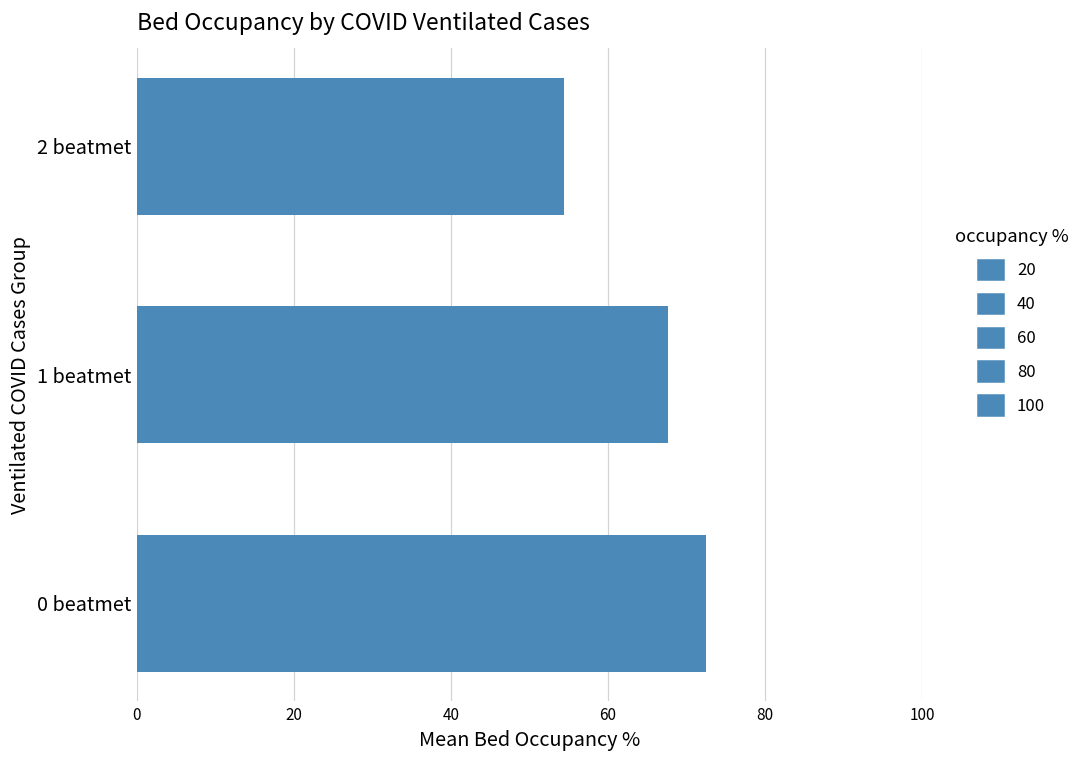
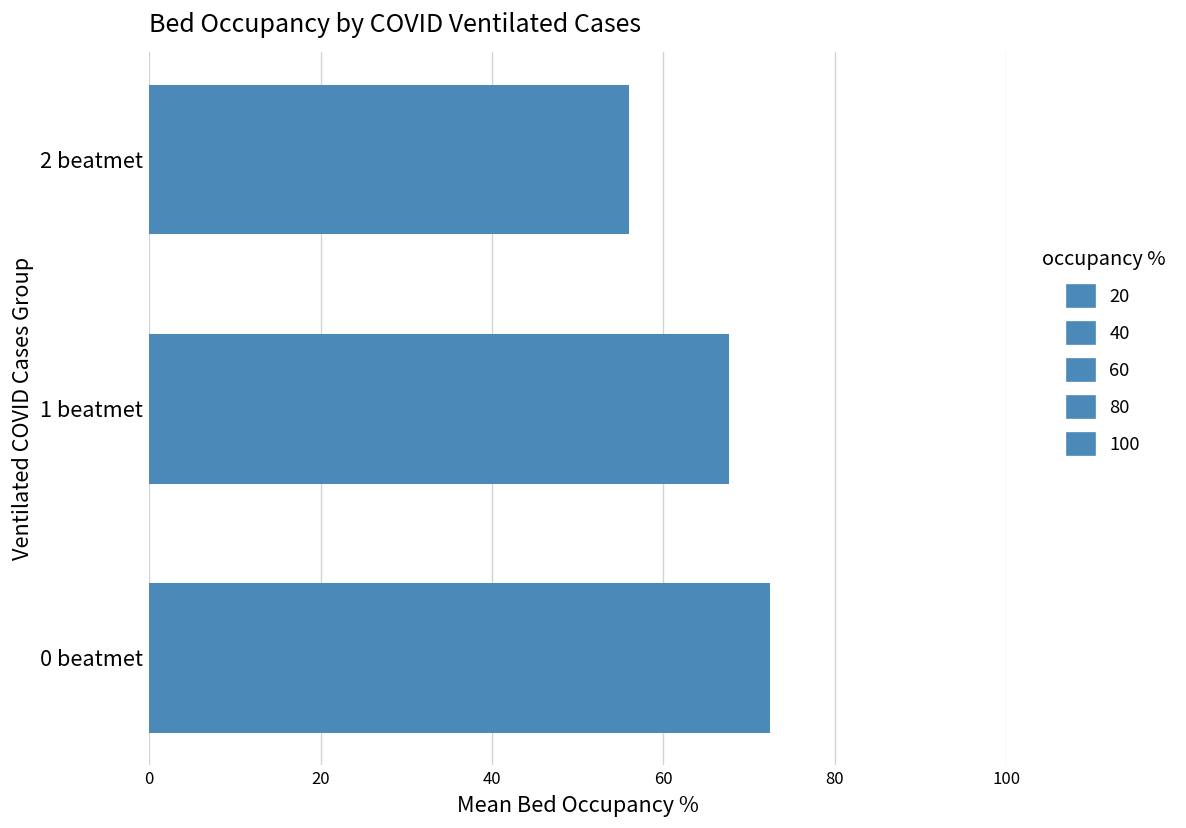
  {
-   "2 beatmet": 54,
+   "2 beatmet": 56,
    "1 beatmet": 68,
    "0 beatmet": 72
  }
